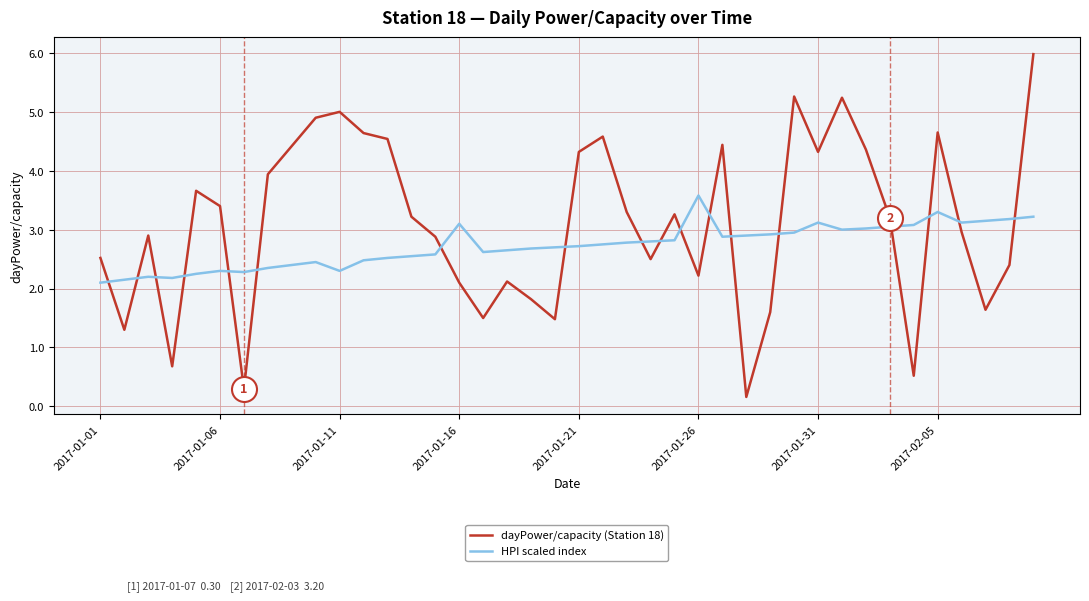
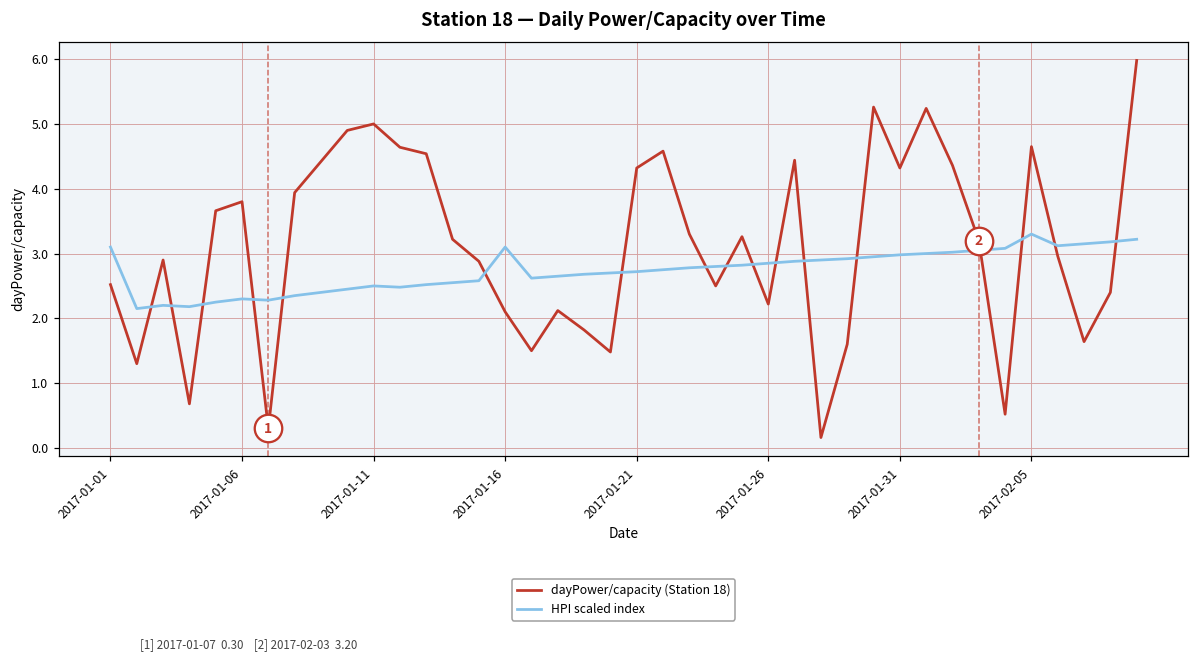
  {
    "dayPower/capacity (Station 18)": {
      "2017-01-01": 2.5,
-     "2017-01-06": 3.4,
+     "2017-01-06": 3.8,
      "2017-01-11": 5.0,
      "2017-01-16": 2.1,
      "2017-01-21": 4.3,
      "2017-01-26": 2.2,
      "2017-01-31": 4.3,
      "2017-02-05": 4.7
    },
    "HPI scaled index": {
-     "2017-01-01": 2.1,
+     "2017-01-01": 3.1,
      "2017-01-06": 2.3,
-     "2017-01-11": 2.3,
+     "2017-01-11": 2.5,
      "2017-01-16": 3.1,
      "2017-01-21": 2.7,
-     "2017-01-26": 3.6,
-     "2017-01-31": 3.1,
+     "2017-01-26": 2.9,
+     "2017-01-31": 3.0,
      "2017-02-05": 3.3
    }
  }
